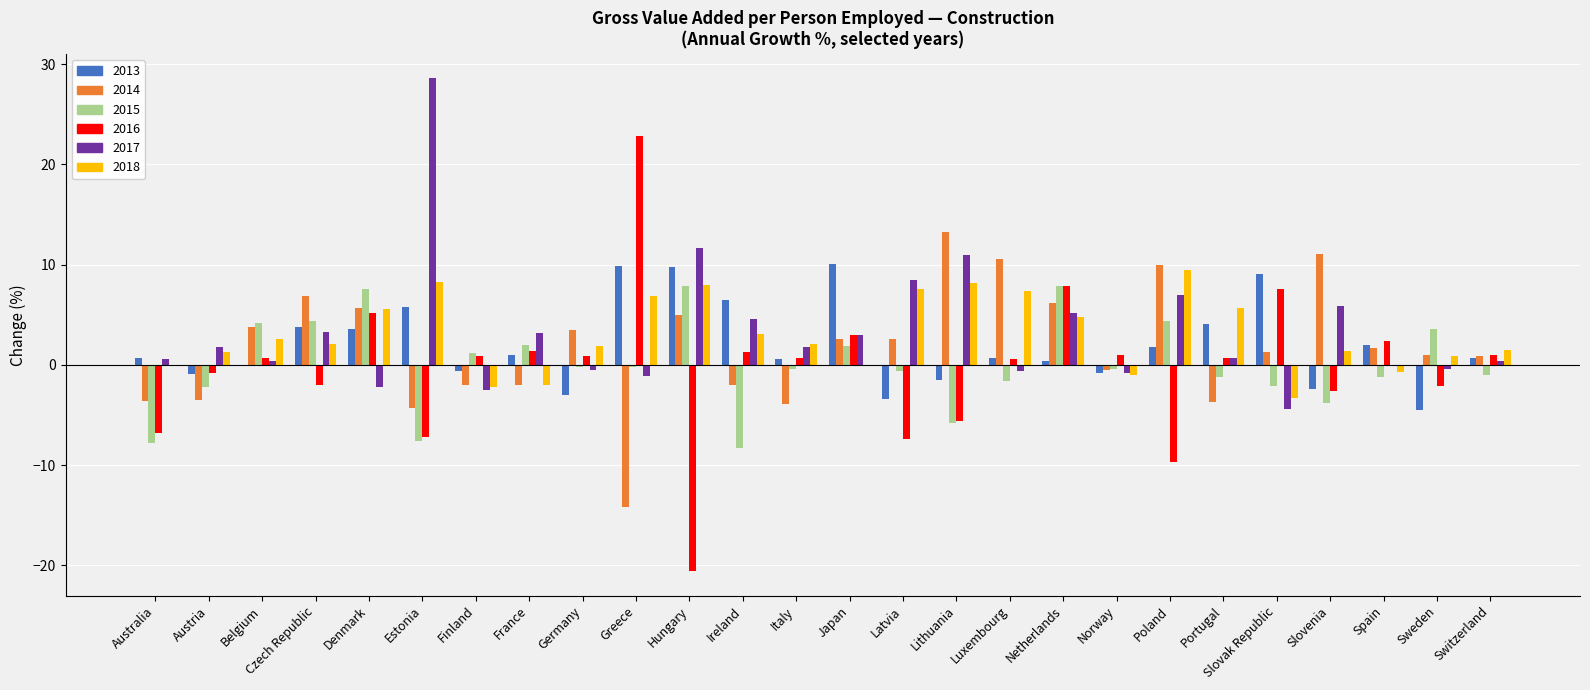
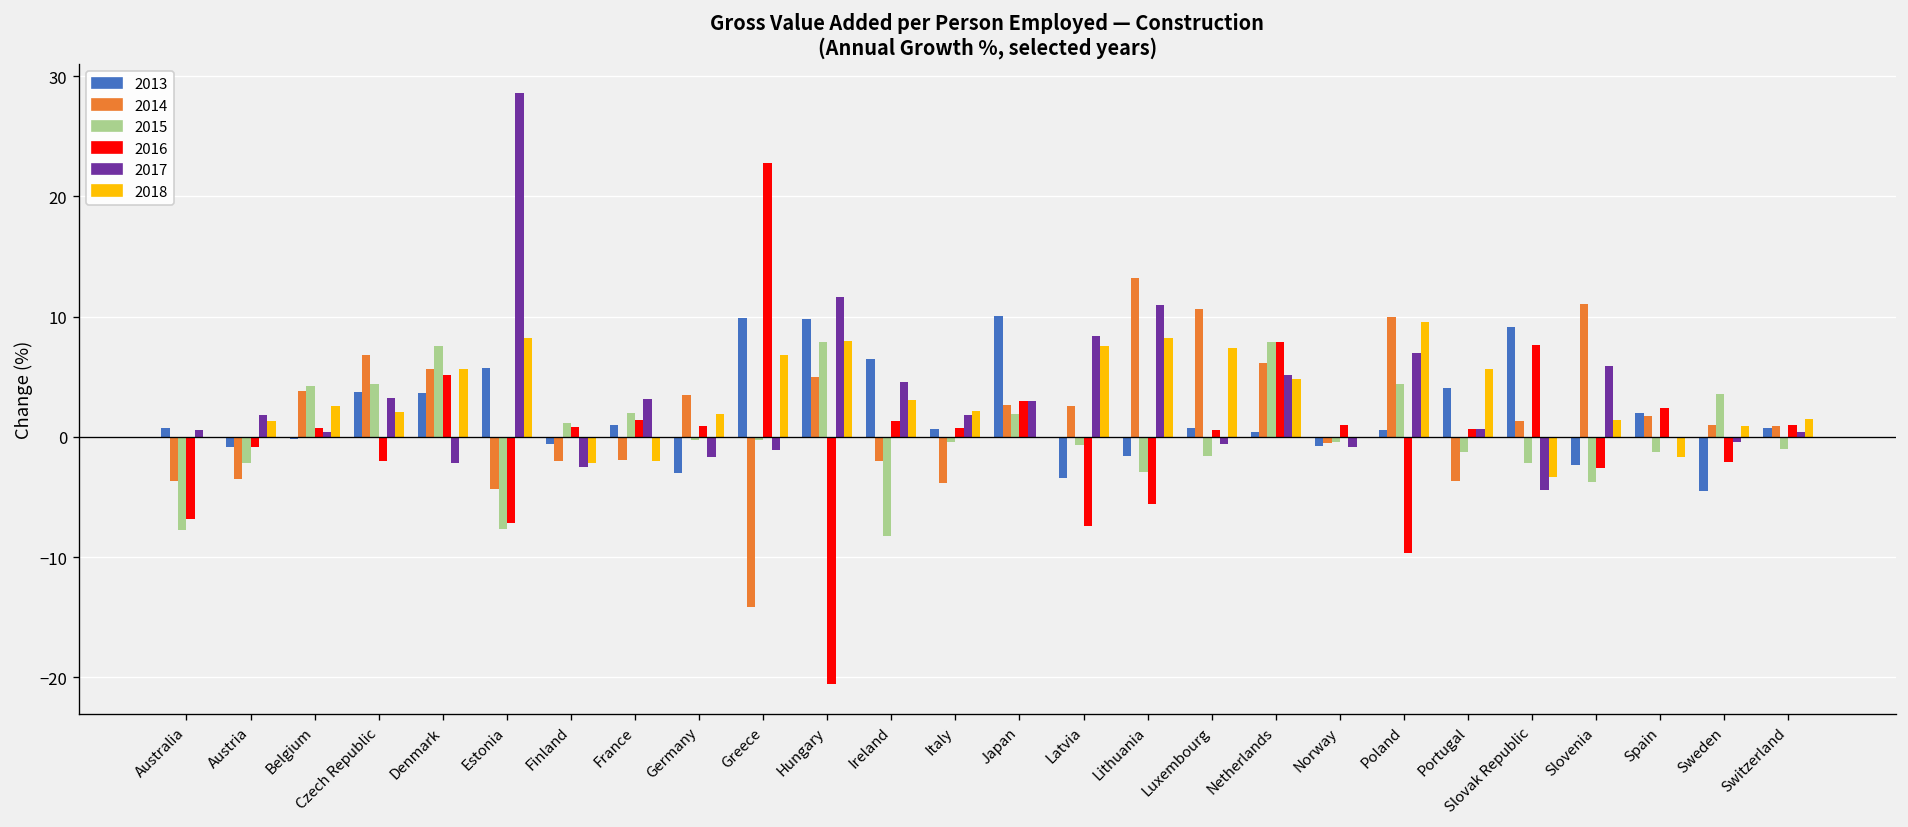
  {
    "2013": {
      "Australia": 0.7,
      "Austria": -0.9,
      "Czech Republic": 3.7,
      "Denmark": 3.6,
      "Estonia": 5.7,
      "Finland": -0.6,
      "France": 1.0,
      "Germany": -3.0,
      "Greece": 9.9,
      "Hungary": 9.8,
      "Ireland": 6.4,
      "Italy": 0.6,
      "Japan": 10.1,
      "Latvia": -3.5,
      "Lithuania": -1.6,
      "Luxembourg": 0.7,
      "Netherlands": 0.4,
      "Norway": -0.8,
-     "Poland": 1.8,
+     "Poland": 0.5,
      "Portugal": 4.0,
      "Slovak Republic": 9.1,
      "Slovenia": -2.4,
      "Spain": 2.0,
      "Sweden": -4.5,
      "Switzerland": 0.7
    },
    "2014": {
      "Australia": -3.6,
      "Austria": -3.5,
      "Belgium": 3.8,
      "Czech Republic": 6.8,
      "Denmark": 5.7,
      "Estonia": -4.3,
      "Finland": -2.0,
      "France": -2.0,
      "Germany": 3.5,
      "Greece": -14.1,
      "Hungary": 5.0,
      "Ireland": -2.0,
      "Italy": -3.9,
      "Japan": 2.6,
      "Latvia": 2.6,
      "Lithuania": 13.2,
      "Luxembourg": 10.6,
      "Netherlands": 6.1,
      "Norway": -0.5,
      "Poland": 10.0,
      "Portugal": -3.7,
      "Slovak Republic": 1.3,
      "Slovenia": 11.0,
      "Spain": 1.7,
      "Sweden": 1.0,
      "Switzerland": 0.9
    },
    "2015": {
      "Australia": -7.8,
      "Austria": -2.2,
      "Belgium": 4.2,
      "Czech Republic": 4.4,
      "Denmark": 7.5,
      "Estonia": -7.6,
      "Finland": 1.2,
      "France": 2.0,
      "Germany": -0.3,
      "Hungary": 7.9,
      "Ireland": -8.3,
      "Italy": -0.4,
      "Japan": 1.9,
      "Latvia": -0.6,
-     "Lithuania": -5.8,
+     "Lithuania": -3.0,
      "Luxembourg": -1.6,
      "Netherlands": 7.9,
      "Norway": -0.5,
      "Poland": 4.4,
      "Portugal": -1.3,
      "Slovak Republic": -2.1,
      "Slovenia": -3.8,
      "Spain": -1.2,
      "Sweden": 3.6,
      "Switzerland": -1.0
    },
    "2016": {
      "Australia": -6.8,
      "Austria": -0.8,
      "Belgium": 0.7,
      "Czech Republic": -2.0,
      "Denmark": 5.2,
      "Estonia": -7.2,
      "Finland": 0.8,
      "France": 1.4,
      "Germany": 0.9,
      "Greece": 22.8,
      "Hungary": -20.6,
      "Ireland": 1.3,
      "Italy": 0.7,
      "Japan": 3.0,
      "Latvia": -7.4,
      "Lithuania": -5.6,
      "Luxembourg": 0.6,
      "Netherlands": 7.9,
      "Norway": 1.0,
      "Poland": -9.6,
      "Portugal": 0.7,
      "Slovak Republic": 7.6,
      "Slovenia": -2.6,
      "Spain": 2.4,
      "Sweden": -2.1,
      "Switzerland": 1.0
    },
    "2017": {
      "Australia": 0.6,
      "Austria": 1.8,
      "Belgium": 0.4,
      "Czech Republic": 3.2,
      "Denmark": -2.2,
      "Estonia": 28.6,
      "Finland": -2.5,
      "France": 3.1,
-     "Germany": -0.5,
+     "Germany": -1.7,
      "Greece": -1.1,
      "Hungary": 11.6,
      "Ireland": 4.5,
      "Italy": 1.8,
      "Japan": 3.0,
      "Latvia": 8.4,
      "Lithuania": 10.9,
      "Luxembourg": -0.6,
      "Netherlands": 5.2,
      "Norway": -0.9,
      "Poland": 7.0,
      "Portugal": 0.7,
      "Slovak Republic": -4.4,
      "Slovenia": 5.9,
      "Sweden": -0.4,
      "Switzerland": 0.4
    },
    "2018": {
      "Australia": 0.0,
      "Austria": 1.3,
      "Belgium": 2.6,
      "Czech Republic": 2.0,
      "Denmark": 5.6,
      "Estonia": 8.2,
      "Finland": -2.2,
      "France": -2.0,
      "Germany": 1.9,
      "Greece": 6.8,
      "Hungary": 8.0,
      "Ireland": 3.1,
      "Italy": 2.1,
      "Japan": 0.0,
      "Latvia": 7.5,
      "Lithuania": 8.2,
      "Luxembourg": 7.4,
      "Netherlands": 4.8,
-     "Norway": -1.0,
+     "Norway": -0.1,
      "Poland": 9.5,
      "Portugal": 5.6,
      "Slovak Republic": -3.3,
      "Slovenia": 1.4,
-     "Spain": -0.7,
+     "Spain": -1.7,
      "Sweden": 0.9,
      "Switzerland": 1.5
    }
  }
